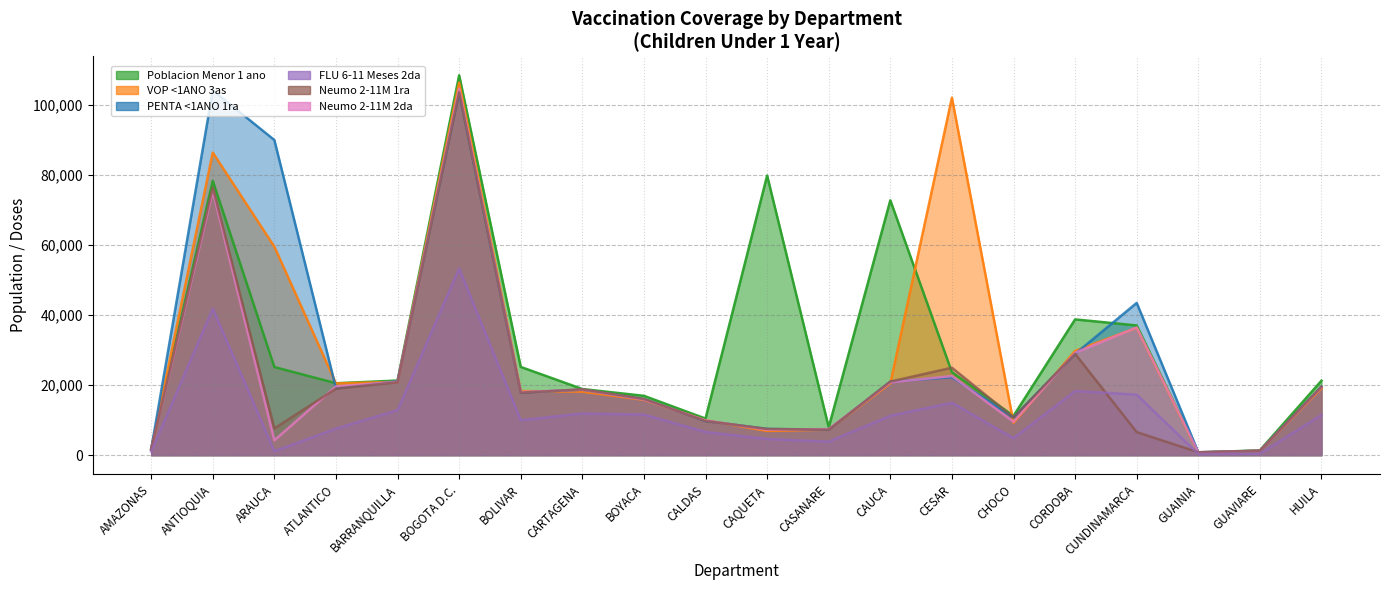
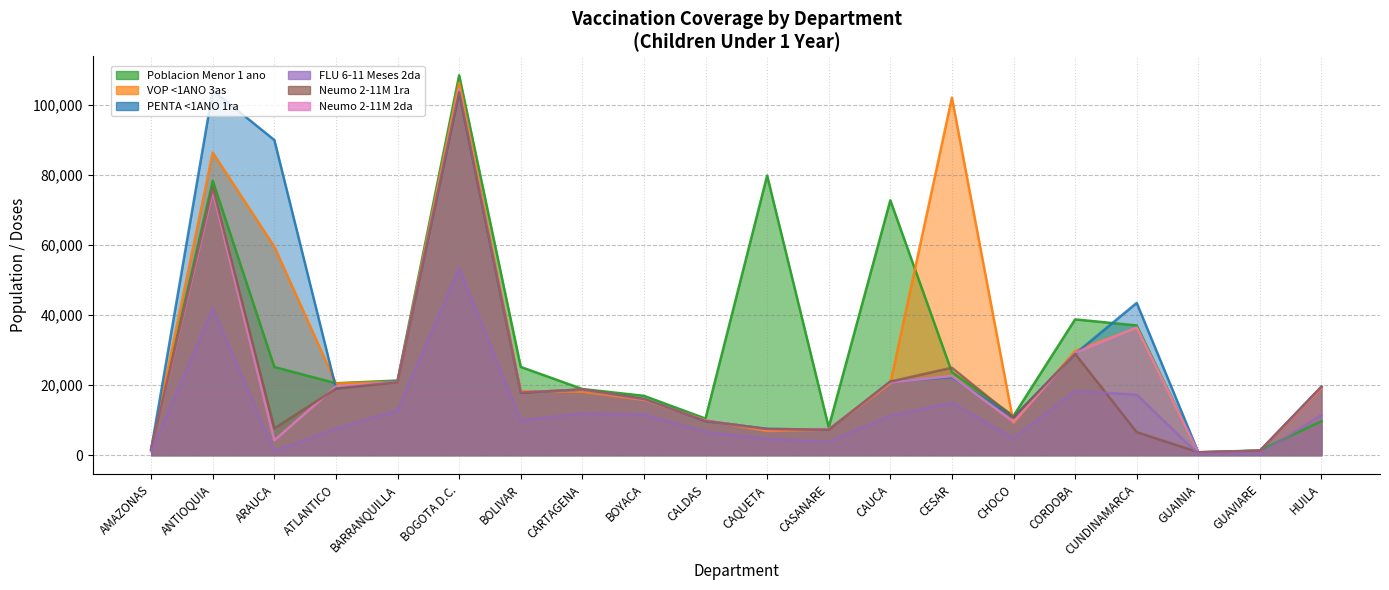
  {
    "Poblacion Menor 1 ano": {
      "ANTIOQUIA": "78,000",
      "ARAUCA": "25,000",
      "BOGOTA D.C.": "108,000",
      "BOLIVAR": "25,000",
      "BOYACA": "17,000",
      "CAQUETA": "80,000",
      "CAUCA": "73,000",
      "CESAR": "24,000",
      "CORDOBA": "39,000",
-     "HUILA": "21,000"
+     "HUILA": "10,000"
    },
    "VOP <1ANO 3as": {
      "ANTIOQUIA": "86,000",
      "ARAUCA": "60,000",
      "BOGOTA D.C.": "106,000",
      "CESAR": "102,000"
    },
    "PENTA <1ANO 1ra": {
      "ARAUCA": "90,000",
      "CUNDINAMARCA": "43,000"
    },
    "Neumo 2-11M 1ra": {
      "ANTIOQUIA": "76,000",
      "ARAUCA": "8,000",
      "CESAR": "25,000",
      "CUNDINAMARCA": "7,000"
    }
  }
